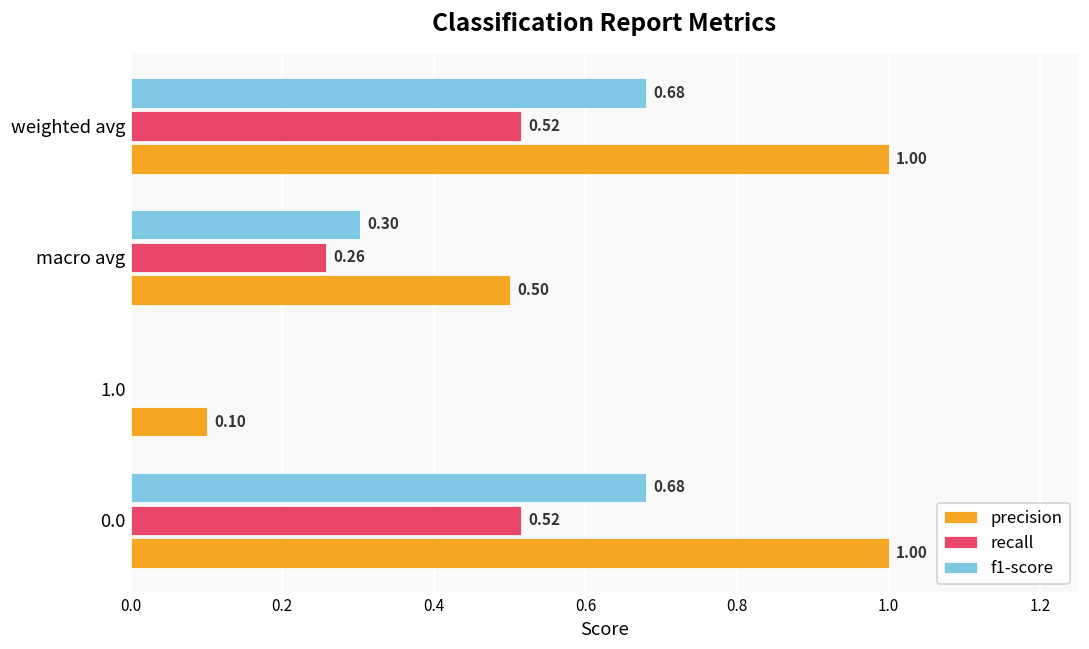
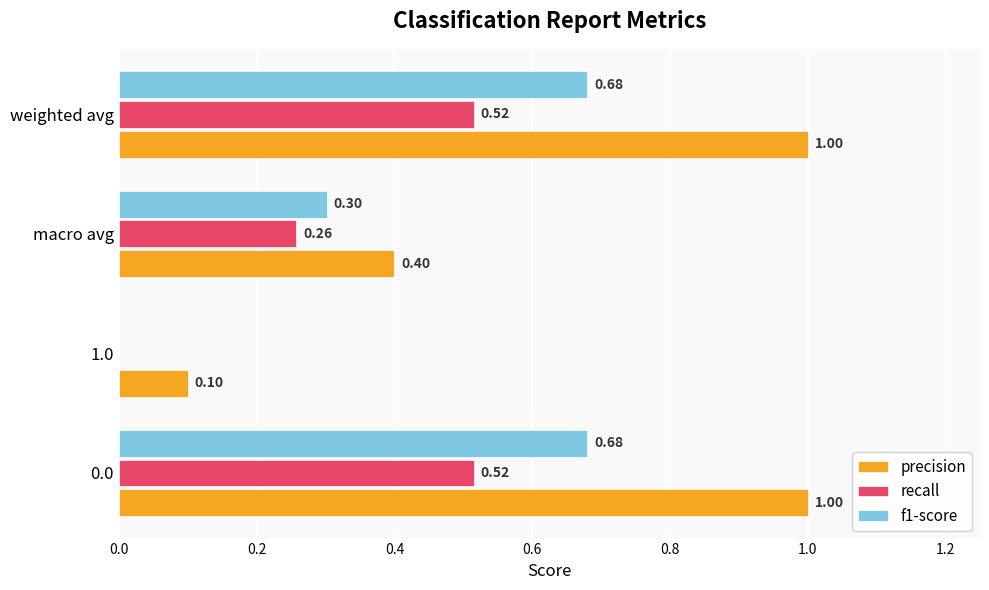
  {
    "precision": {
      "weighted avg": 1.00,
-     "macro avg": 0.50,
+     "macro avg": 0.40,
      "1.0": 0.10,
      "0.0": 1.00
    },
    "recall": {
      "weighted avg": 0.52,
      "macro avg": 0.26,
      "0.0": 0.52
    },
    "f1-score": {
      "weighted avg": 0.68,
      "macro avg": 0.30,
      "0.0": 0.68
    }
  }
